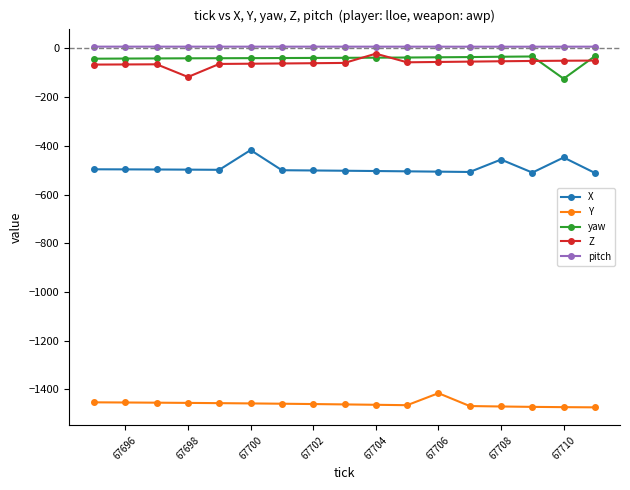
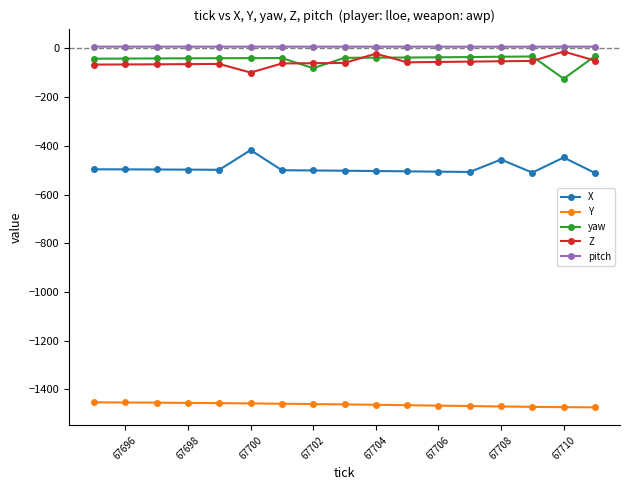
  {
    "X": {
      "67696": -500,
      "67698": -500,
      "67700": -420,
      "67702": -500,
      "67704": -500,
      "67706": -510,
      "67708": -460,
      "67710": -450
    },
    "Y": {
      "67696": -1450,
      "67698": -1460,
      "67700": -1460,
      "67702": -1460,
      "67704": -1460,
-     "67706": -1420,
+     "67706": -1470,
      "67708": -1470,
      "67710": -1470
    },
    "yaw": {
      "67696": -40,
      "67698": -40,
      "67700": -40,
-     "67702": -40,
+     "67702": -80,
      "67704": -40,
      "67706": -40,
      "67708": -30,
      "67710": -120
    },
    "Z": {
      "67696": -70,
-     "67698": -120,
-     "67700": -60,
+     "67698": -60,
+     "67700": -100,
      "67702": -60,
      "67704": -20,
      "67706": -60,
      "67708": -50,
-     "67710": -50
+     "67710": -10
    },
    "pitch": {
      "67696": 10,
      "67698": 10,
      "67700": 10,
      "67702": 10,
      "67704": 10,
      "67706": 10,
      "67708": 10,
      "67710": 10
    }
  }
